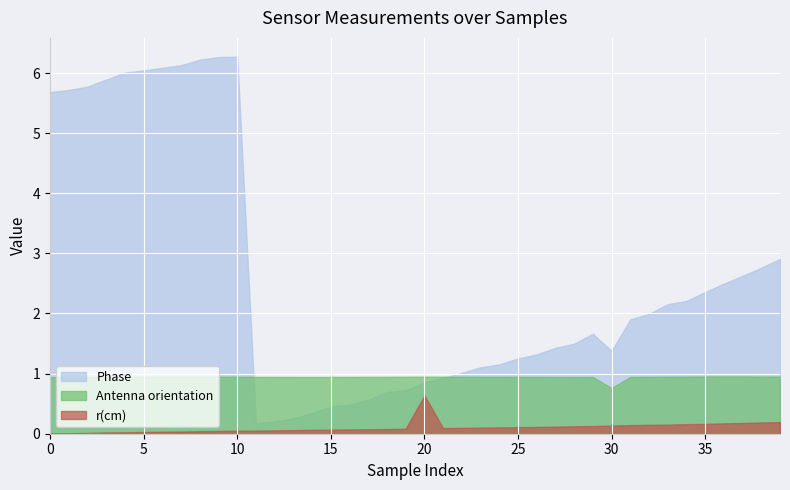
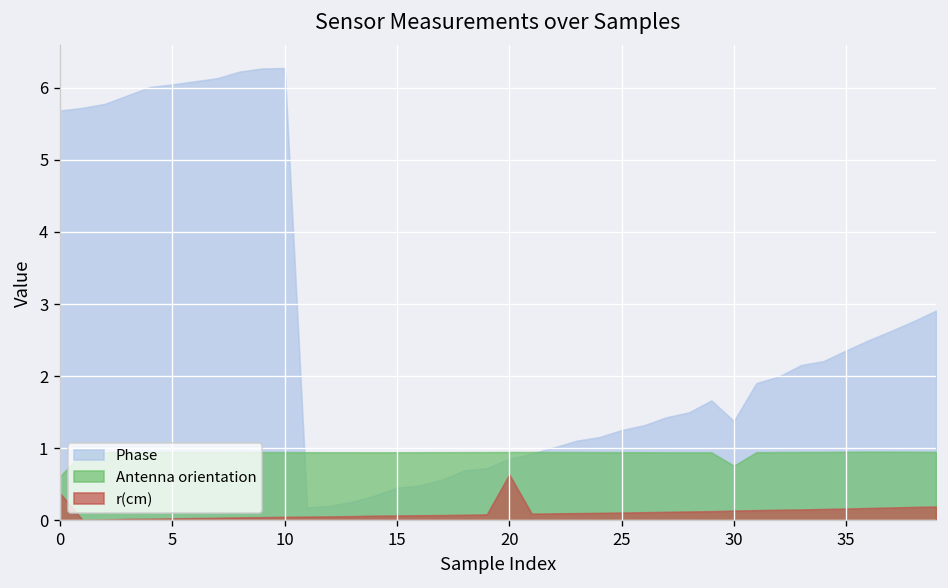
  {
    "Phase": {
      "0": 5.7,
      "5": 6.0,
      "10": 6.3,
      "15": 0.5,
      "20": 0.9,
      "25": 1.3,
      "30": 1.4,
      "35": 2.4
    },
    "Antenna orientation": {
-     "0": 0.9,
+     "0": 0.6,
      "10": 0.9,
      "15": 0.9,
      "20": 0.9,
      "25": 0.9,
      "30": 0.8,
      "35": 1.0
    },
    "r(cm)": {
-     "0": 0.0,
+     "0": 0.4,
      "10": 0.0,
      "15": 0.1,
      "20": 0.6,
      "25": 0.1,
      "30": 0.1,
      "35": 0.2
    }
  }
